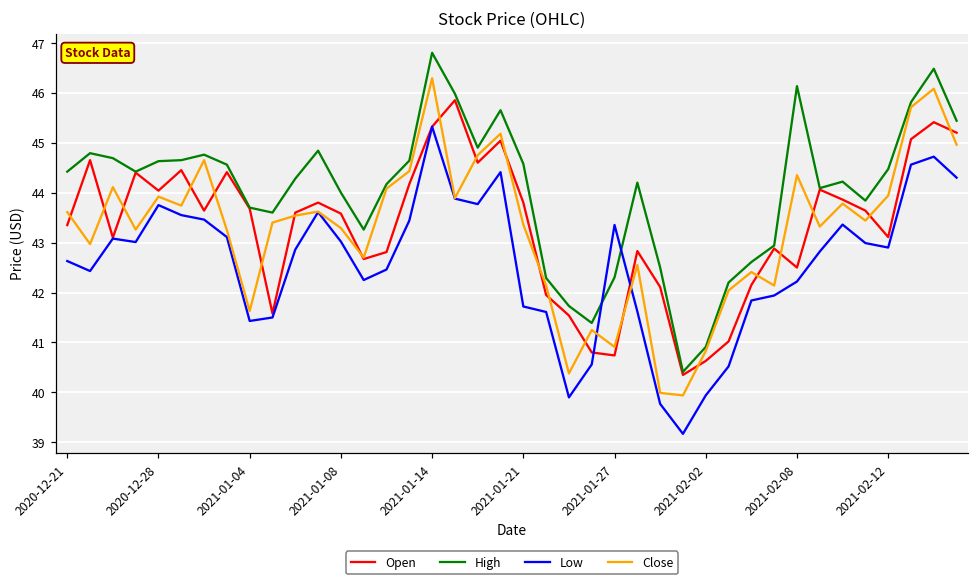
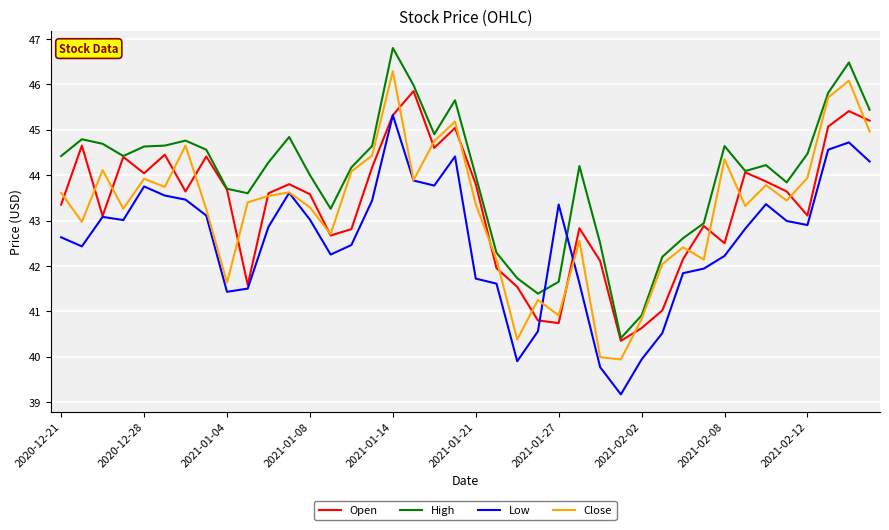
  {
    "Open": {
      "2020-12-21": 43.3,
      "2020-12-28": 44.0,
      "2021-01-08": 43.6,
      "2021-01-21": 43.8,
      "2021-01-27": 40.7,
      "2021-02-02": 40.6,
      "2021-02-08": 42.5,
      "2021-02-12": 43.1
    },
    "High": {
      "2020-12-21": 44.4,
      "2020-12-28": 44.6,
      "2021-01-08": 44.0,
      "2021-01-14": 46.8,
-     "2021-01-21": 44.6,
-     "2021-01-27": 42.3,
+     "2021-01-21": 44.0,
+     "2021-01-27": 41.7,
      "2021-02-02": 40.9,
-     "2021-02-08": 46.1,
+     "2021-02-08": 44.6,
      "2021-02-12": 44.5
    },
    "Low": {
      "2020-12-21": 42.6,
      "2020-12-28": 43.8,
      "2021-01-04": 41.4,
      "2021-01-08": 43.0,
      "2021-01-21": 41.7,
      "2021-01-27": 43.4,
      "2021-02-02": 39.9,
      "2021-02-08": 42.2,
      "2021-02-12": 42.9
    },
    "Close": {
      "2020-12-21": 43.6,
      "2020-12-28": 43.9,
      "2021-01-04": 41.6,
      "2021-01-08": 43.3,
      "2021-01-14": 46.3,
      "2021-01-21": 43.4,
      "2021-01-27": 40.9,
      "2021-02-02": 40.8,
      "2021-02-08": 44.3,
      "2021-02-12": 43.9
    }
  }
